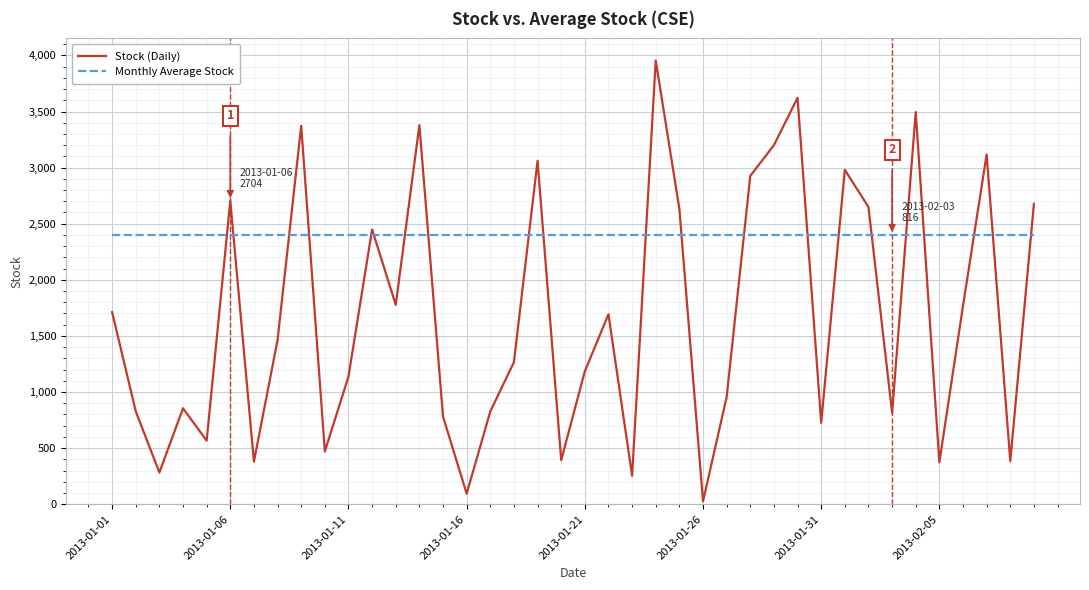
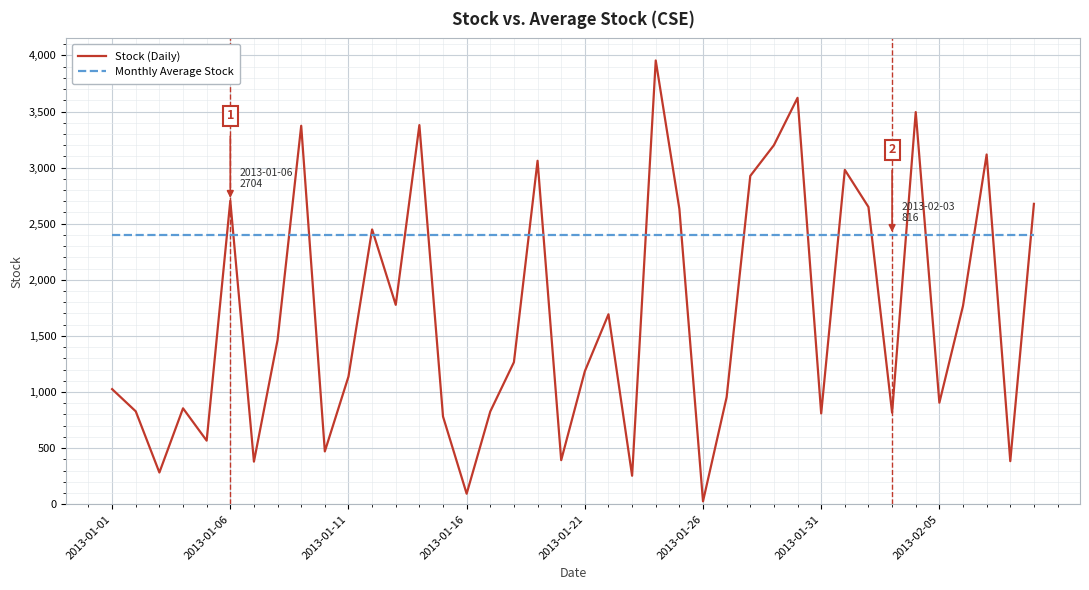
  {
    "Stock (Daily)": {
-     "2013-01-01": "1,710",
+     "2013-01-01": "1,030",
      "2013-01-11": "1,140",
      "2013-01-16": "90",
      "2013-01-21": "1,190",
      "2013-01-26": "30",
-     "2013-01-31": "730",
-     "2013-02-05": "370"
+     "2013-01-31": "810",
+     "2013-02-05": "910"
    },
    "Monthly Average Stock": {
      "2013-01-01": "2,400",
      "2013-01-06": "2,400",
      "2013-01-11": "2,400",
      "2013-01-16": "2,400",
      "2013-01-21": "2,400",
      "2013-01-26": "2,400",
      "2013-01-31": "2,400"
    }
  }
